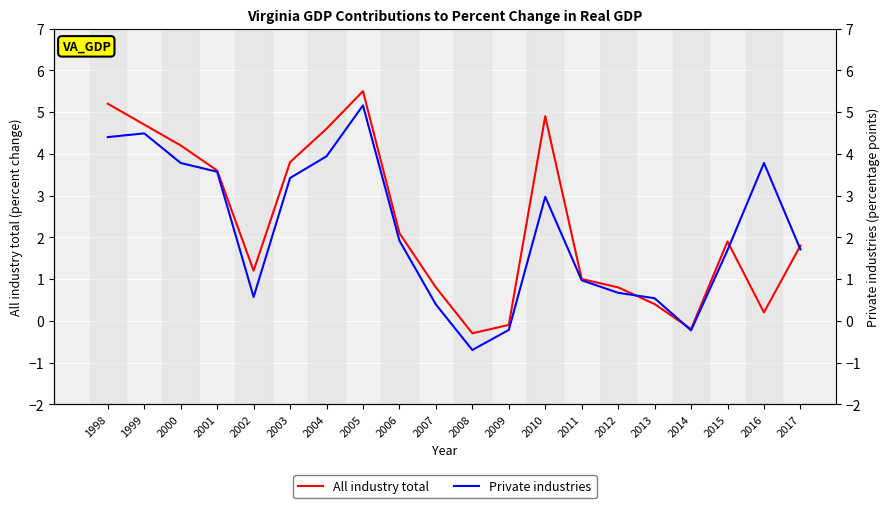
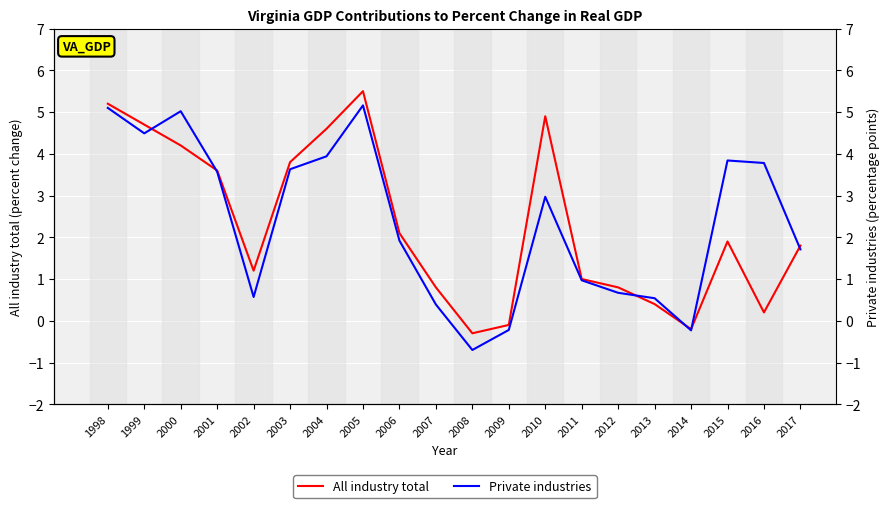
  {
    "All industry total": {
      "1998": 5.2,
      "1999": 4.7,
      "2000": 4.2,
      "2001": 3.6,
      "2002": 1.2,
      "2003": 3.8,
      "2004": 4.6,
      "2005": 5.5,
      "2006": 2.1,
      "2007": 0.8,
      "2008": -0.3,
      "2009": -0.1,
      "2010": 4.9,
      "2011": 1.0,
      "2012": 0.8,
      "2013": 0.4,
      "2014": -0.2,
      "2015": 1.9,
      "2016": 0.2,
      "2017": 1.8
    },
    "Private industries": {
-     "1998": 4.4,
+     "1998": 5.1,
      "1999": 4.5,
-     "2000": 3.8,
+     "2000": 5.0,
      "2001": 3.6,
      "2002": 0.6,
-     "2003": 3.4,
+     "2003": 3.6,
      "2004": 3.9,
      "2005": 5.2,
      "2006": 1.9,
      "2007": 0.4,
      "2008": -0.7,
      "2009": -0.2,
      "2010": 3.0,
      "2011": 1.0,
      "2012": 0.7,
      "2013": 0.5,
      "2014": -0.2,
-     "2015": 1.7,
+     "2015": 3.8,
      "2016": 3.8,
      "2017": 1.7
    }
  }
